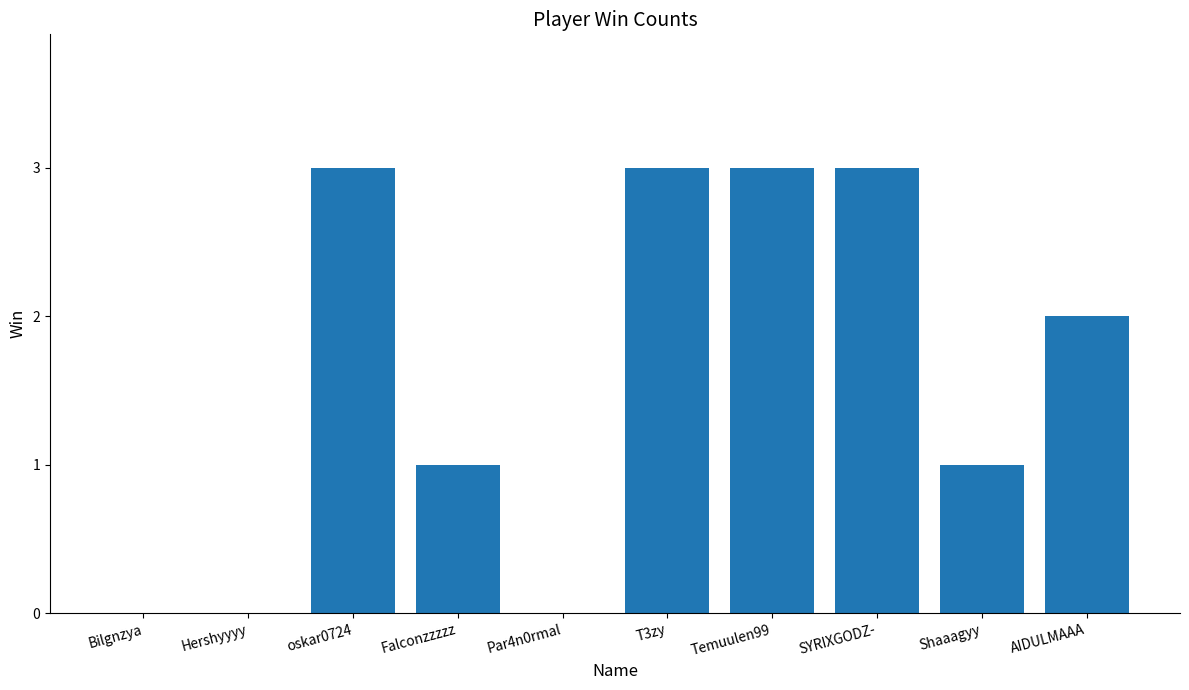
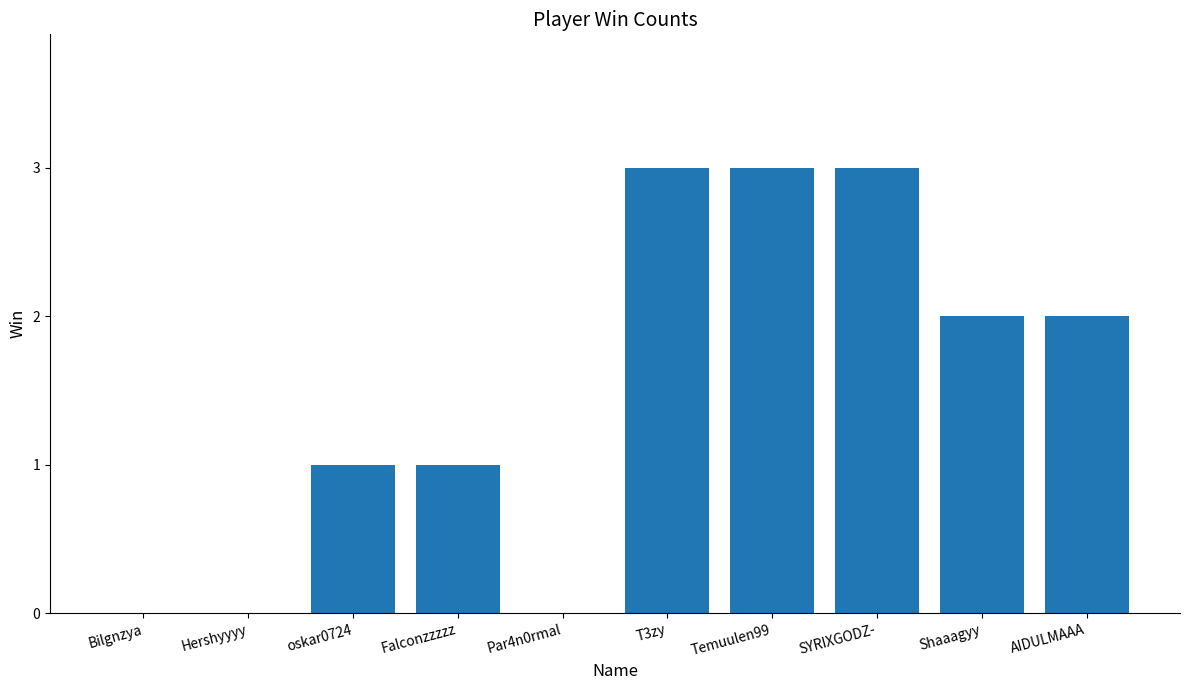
  {
    "Bilgnzya": 0,
    "Hershyyyy": 0,
-   "oskar0724": 3,
+   "oskar0724": 1,
    "Falconzzzzz": 1,
    "Par4n0rmal": 0,
    "T3zy": 3,
    "Temuulen99": 3,
    "SYRIXGODZ-": 3,
-   "Shaaagyy": 1,
+   "Shaaagyy": 2,
    "AIDULMAAA": 2
  }
